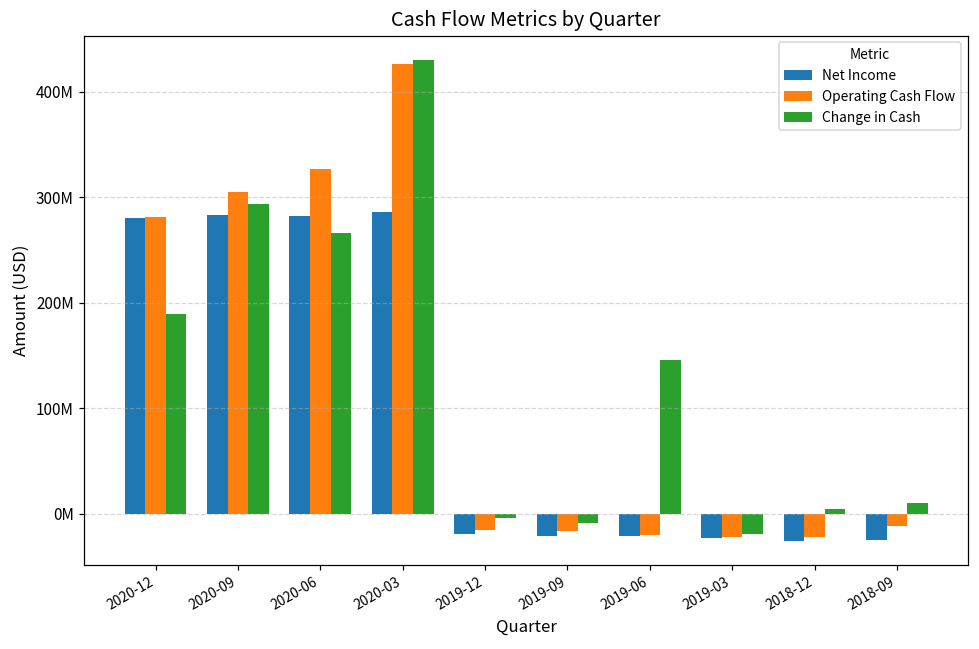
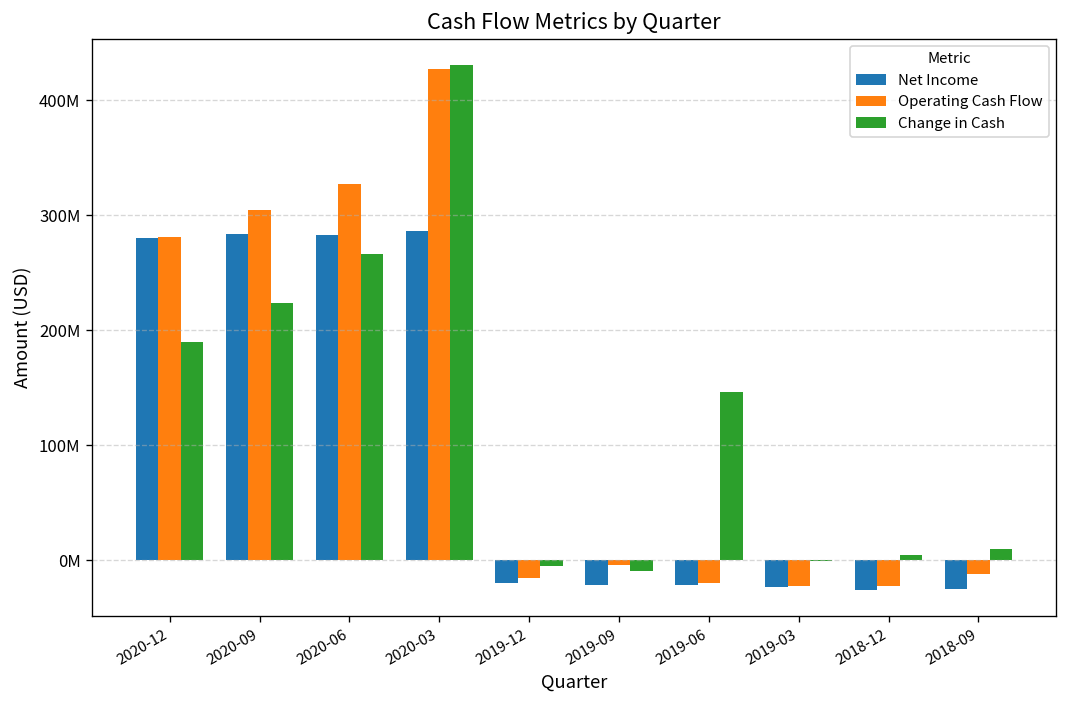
  {
    "Net Income": {
      "2020-12": 280000000,
      "2020-09": 280000000,
      "2020-06": 280000000,
      "2020-03": 290000000,
      "2019-12": -20000000,
      "2019-09": -20000000,
      "2019-06": -20000000,
      "2019-03": -20000000,
      "2018-12": -30000000,
      "2018-09": -30000000
    },
    "Operating Cash Flow": {
      "2020-12": 280000000,
      "2020-09": 300000000,
      "2020-06": 330000000,
      "2020-03": 430000000,
      "2019-12": -20000000,
-     "2019-09": -20000000,
+     "2019-09": 0,
      "2019-06": -20000000,
      "2019-03": -20000000,
      "2018-12": -20000000,
      "2018-09": -10000000
    },
    "Change in Cash": {
      "2020-12": 190000000,
-     "2020-09": 290000000,
+     "2020-09": 220000000,
      "2020-06": 270000000,
      "2020-03": 430000000,
      "2019-12": 0,
      "2019-09": -10000000,
      "2019-06": 150000000,
-     "2019-03": -20000000,
+     "2019-03": 0,
      "2018-12": 0,
      "2018-09": 10000000
    }
  }
